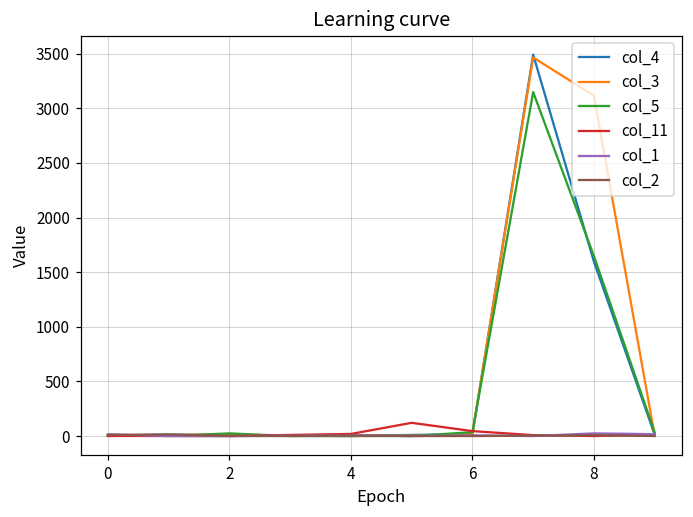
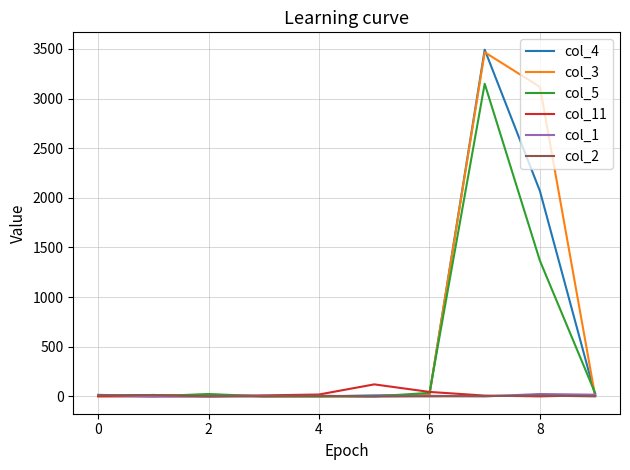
  {
    "col_4": {
-     "8": 1600
+     "8": 2100
    },
    "col_5": {
-     "8": 1600
+     "8": 1400
    }
  }
